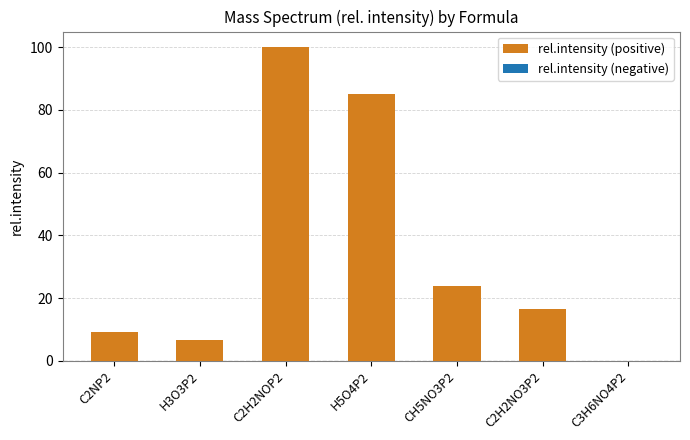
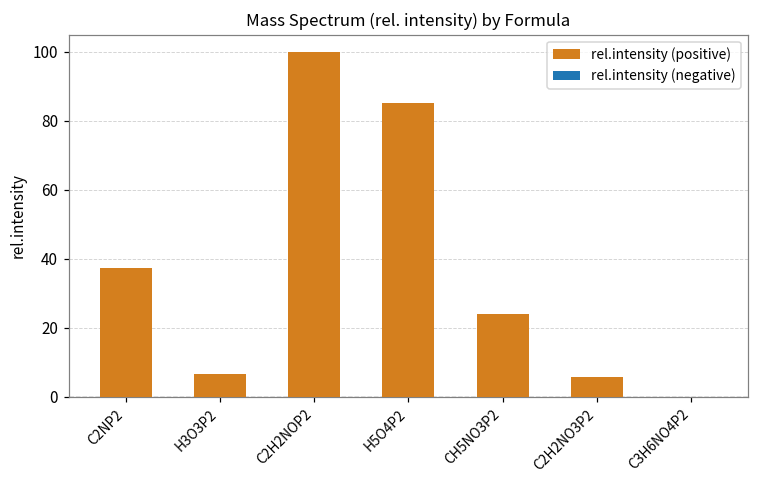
  {
-   "C2NP2": 9,
+   "C2NP2": 37,
    "H3O3P2": 6,
    "C2H2NOP2": 100,
    "H5O4P2": 85,
    "CH5NO3P2": 24,
-   "C2H2NO3P2": 17,
+   "C2H2NO3P2": 6,
    "C3H6NO4P2": 0
  }
